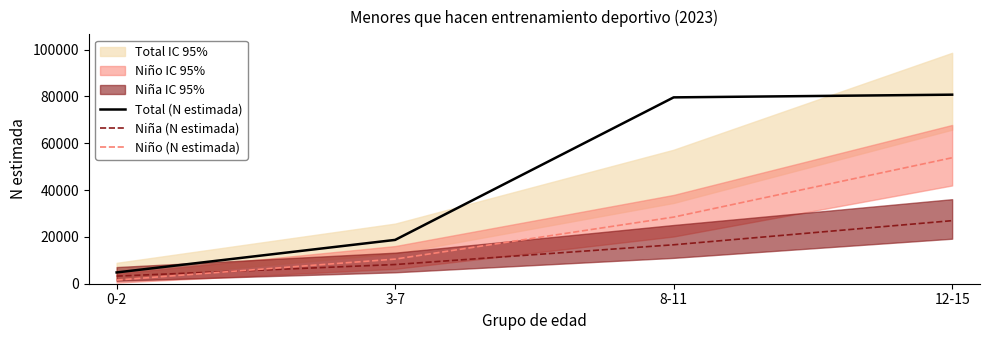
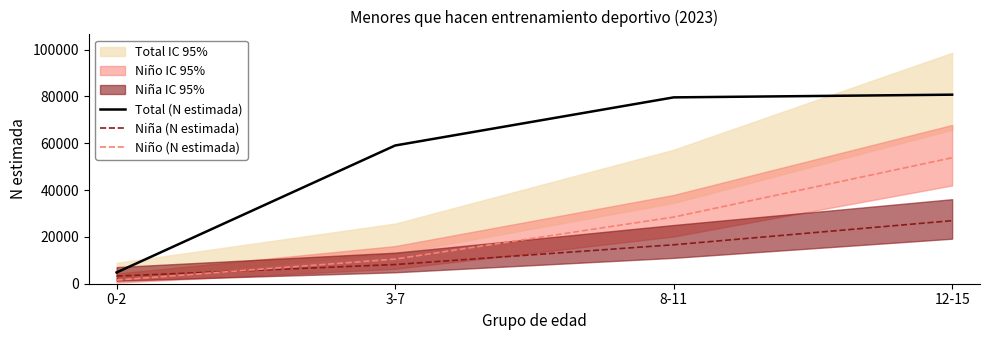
  {
    "Total (N estimada)": {
-     "3-7": 19000,
+     "3-7": 59000,
      "8-11": 80000,
      "12-15": 81000
    }
  }
